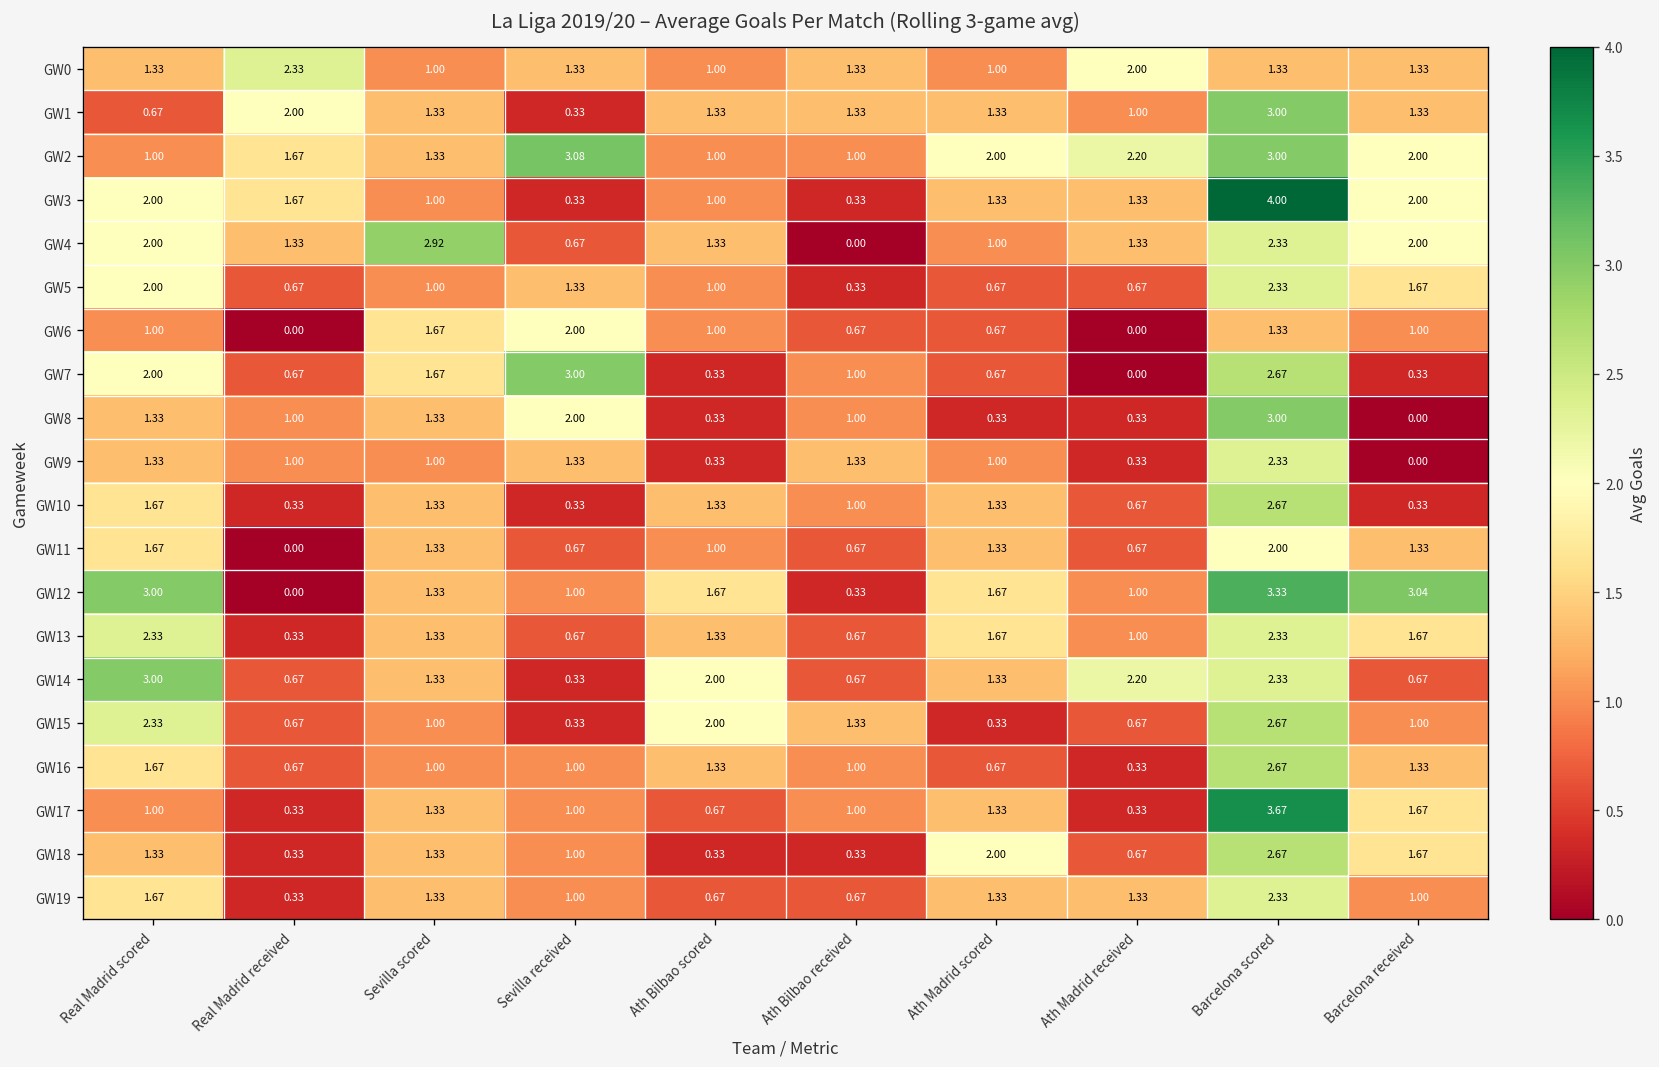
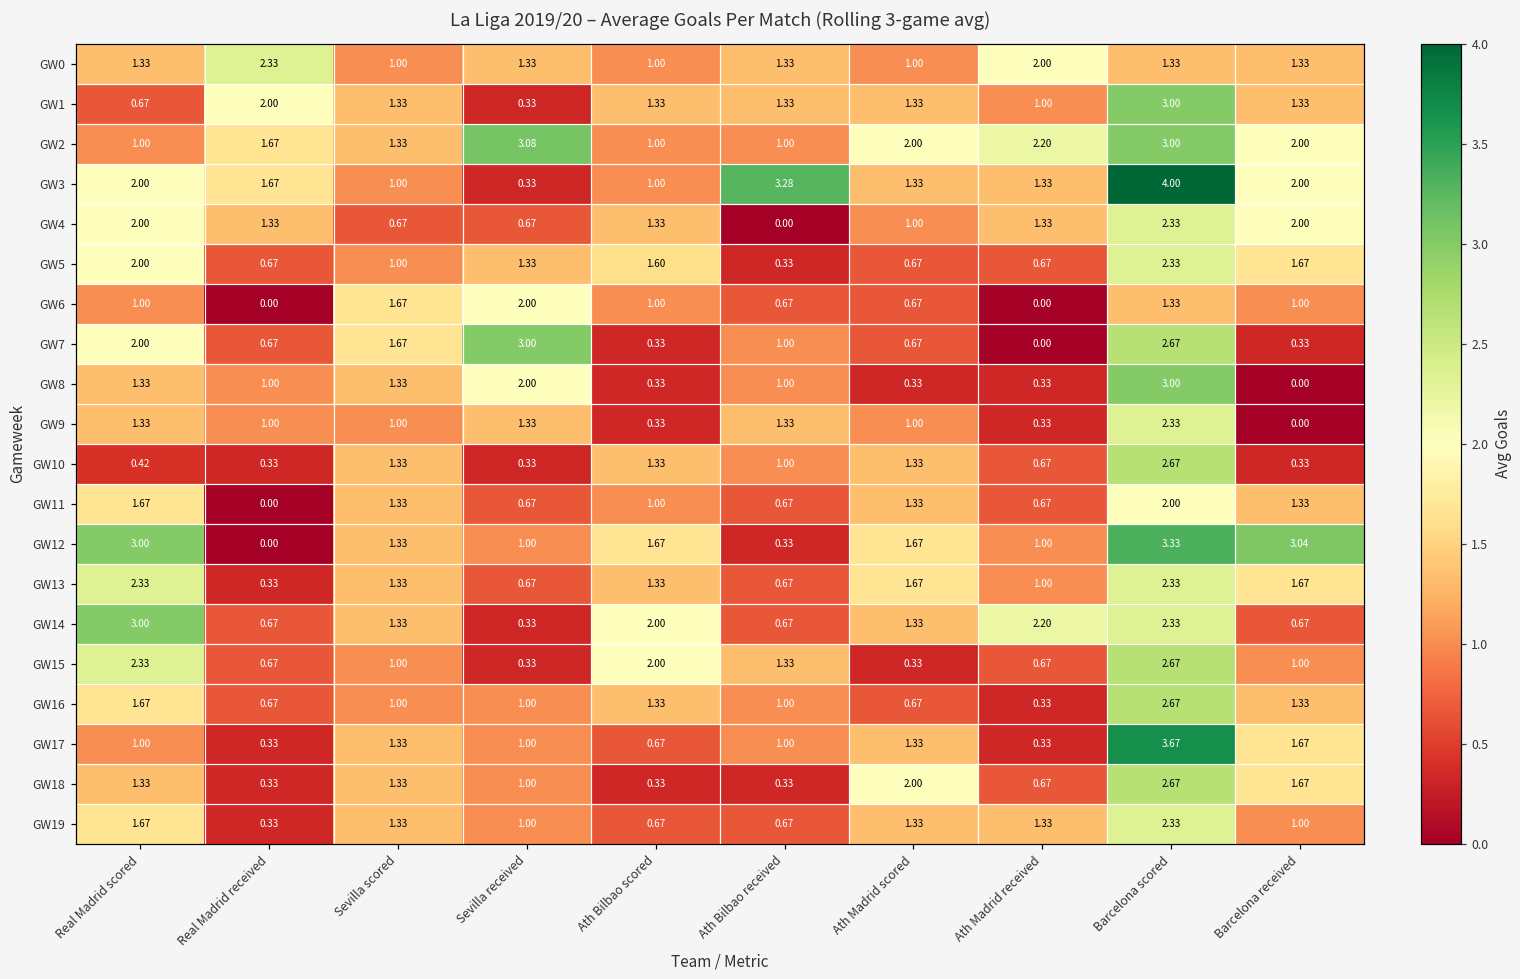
  {
    "GW0": {
      "Real Madrid scored": 1.33,
      "Real Madrid received": 2.33,
      "Sevilla scored": 1.00,
      "Sevilla received": 1.33,
      "Ath Bilbao scored": 1.00,
      "Ath Bilbao received": 1.33,
      "Ath Madrid scored": 1.00,
      "Ath Madrid received": 2.00,
      "Barcelona scored": 1.33,
      "Barcelona received": 1.33
    },
    "GW1": {
      "Real Madrid scored": 0.67,
      "Real Madrid received": 2.00,
      "Sevilla scored": 1.33,
      "Sevilla received": 0.33,
      "Ath Bilbao scored": 1.33,
      "Ath Bilbao received": 1.33,
      "Ath Madrid scored": 1.33,
      "Ath Madrid received": 1.00,
      "Barcelona scored": 3.00,
      "Barcelona received": 1.33
    },
    "GW2": {
      "Real Madrid scored": 1.00,
      "Real Madrid received": 1.67,
      "Sevilla scored": 1.33,
      "Sevilla received": 3.08,
      "Ath Bilbao scored": 1.00,
      "Ath Bilbao received": 1.00,
      "Ath Madrid scored": 2.00,
      "Ath Madrid received": 2.20,
      "Barcelona scored": 3.00,
      "Barcelona received": 2.00
    },
    "GW3": {
      "Real Madrid scored": 2.00,
      "Real Madrid received": 1.67,
      "Sevilla scored": 1.00,
      "Sevilla received": 0.33,
      "Ath Bilbao scored": 1.00,
-     "Ath Bilbao received": 0.33,
+     "Ath Bilbao received": 3.28,
      "Ath Madrid scored": 1.33,
      "Ath Madrid received": 1.33,
      "Barcelona scored": 4.00,
      "Barcelona received": 2.00
    },
    "GW4": {
      "Real Madrid scored": 2.00,
      "Real Madrid received": 1.33,
-     "Sevilla scored": 2.92,
+     "Sevilla scored": 0.67,
      "Sevilla received": 0.67,
      "Ath Bilbao scored": 1.33,
      "Ath Bilbao received": 0.00,
      "Ath Madrid scored": 1.00,
      "Ath Madrid received": 1.33,
      "Barcelona scored": 2.33,
      "Barcelona received": 2.00
    },
    "GW5": {
      "Real Madrid scored": 2.00,
      "Real Madrid received": 0.67,
      "Sevilla scored": 1.00,
      "Sevilla received": 1.33,
-     "Ath Bilbao scored": 1.00,
+     "Ath Bilbao scored": 1.60,
      "Ath Bilbao received": 0.33,
      "Ath Madrid scored": 0.67,
      "Ath Madrid received": 0.67,
      "Barcelona scored": 2.33,
      "Barcelona received": 1.67
    },
    "GW6": {
      "Real Madrid scored": 1.00,
      "Real Madrid received": 0.00,
      "Sevilla scored": 1.67,
      "Sevilla received": 2.00,
      "Ath Bilbao scored": 1.00,
      "Ath Bilbao received": 0.67,
      "Ath Madrid scored": 0.67,
      "Ath Madrid received": 0.00,
      "Barcelona scored": 1.33,
      "Barcelona received": 1.00
    },
    "GW7": {
      "Real Madrid scored": 2.00,
      "Real Madrid received": 0.67,
      "Sevilla scored": 1.67,
      "Sevilla received": 3.00,
      "Ath Bilbao scored": 0.33,
      "Ath Bilbao received": 1.00,
      "Ath Madrid scored": 0.67,
      "Ath Madrid received": 0.00,
      "Barcelona scored": 2.67,
      "Barcelona received": 0.33
    },
    "GW8": {
      "Real Madrid scored": 1.33,
      "Real Madrid received": 1.00,
      "Sevilla scored": 1.33,
      "Sevilla received": 2.00,
      "Ath Bilbao scored": 0.33,
      "Ath Bilbao received": 1.00,
      "Ath Madrid scored": 0.33,
      "Ath Madrid received": 0.33,
      "Barcelona scored": 3.00,
      "Barcelona received": 0.00
    },
    "GW9": {
      "Real Madrid scored": 1.33,
      "Real Madrid received": 1.00,
      "Sevilla scored": 1.00,
      "Sevilla received": 1.33,
      "Ath Bilbao scored": 0.33,
      "Ath Bilbao received": 1.33,
      "Ath Madrid scored": 1.00,
      "Ath Madrid received": 0.33,
      "Barcelona scored": 2.33,
      "Barcelona received": 0.00
    },
    "GW10": {
-     "Real Madrid scored": 1.67,
+     "Real Madrid scored": 0.42,
      "Real Madrid received": 0.33,
      "Sevilla scored": 1.33,
      "Sevilla received": 0.33,
      "Ath Bilbao scored": 1.33,
      "Ath Bilbao received": 1.00,
      "Ath Madrid scored": 1.33,
      "Ath Madrid received": 0.67,
      "Barcelona scored": 2.67,
      "Barcelona received": 0.33
    },
    "GW11": {
      "Real Madrid scored": 1.67,
      "Real Madrid received": 0.00,
      "Sevilla scored": 1.33,
      "Sevilla received": 0.67,
      "Ath Bilbao scored": 1.00,
      "Ath Bilbao received": 0.67,
      "Ath Madrid scored": 1.33,
      "Ath Madrid received": 0.67,
      "Barcelona scored": 2.00,
      "Barcelona received": 1.33
    },
    "GW12": {
      "Real Madrid scored": 3.00,
      "Real Madrid received": 0.00,
      "Sevilla scored": 1.33,
      "Sevilla received": 1.00,
      "Ath Bilbao scored": 1.67,
      "Ath Bilbao received": 0.33,
      "Ath Madrid scored": 1.67,
      "Ath Madrid received": 1.00,
      "Barcelona scored": 3.33,
      "Barcelona received": 3.04
    },
    "GW13": {
      "Real Madrid scored": 2.33,
      "Real Madrid received": 0.33,
      "Sevilla scored": 1.33,
      "Sevilla received": 0.67,
      "Ath Bilbao scored": 1.33,
      "Ath Bilbao received": 0.67,
      "Ath Madrid scored": 1.67,
      "Ath Madrid received": 1.00,
      "Barcelona scored": 2.33,
      "Barcelona received": 1.67
    },
    "GW14": {
      "Real Madrid scored": 3.00,
      "Real Madrid received": 0.67,
      "Sevilla scored": 1.33,
      "Sevilla received": 0.33,
      "Ath Bilbao scored": 2.00,
      "Ath Bilbao received": 0.67,
      "Ath Madrid scored": 1.33,
      "Ath Madrid received": 2.20,
      "Barcelona scored": 2.33,
      "Barcelona received": 0.67
    },
    "GW15": {
      "Real Madrid scored": 2.33,
      "Real Madrid received": 0.67,
      "Sevilla scored": 1.00,
      "Sevilla received": 0.33,
      "Ath Bilbao scored": 2.00,
      "Ath Bilbao received": 1.33,
      "Ath Madrid scored": 0.33,
      "Ath Madrid received": 0.67,
      "Barcelona scored": 2.67,
      "Barcelona received": 1.00
    },
    "GW16": {
      "Real Madrid scored": 1.67,
      "Real Madrid received": 0.67,
      "Sevilla scored": 1.00,
      "Sevilla received": 1.00,
      "Ath Bilbao scored": 1.33,
      "Ath Bilbao received": 1.00,
      "Ath Madrid scored": 0.67,
      "Ath Madrid received": 0.33,
      "Barcelona scored": 2.67,
      "Barcelona received": 1.33
    },
    "GW17": {
      "Real Madrid scored": 1.00,
      "Real Madrid received": 0.33,
      "Sevilla scored": 1.33,
      "Sevilla received": 1.00,
      "Ath Bilbao scored": 0.67,
      "Ath Bilbao received": 1.00,
      "Ath Madrid scored": 1.33,
      "Ath Madrid received": 0.33,
      "Barcelona scored": 3.67,
      "Barcelona received": 1.67
    },
    "GW18": {
      "Real Madrid scored": 1.33,
      "Real Madrid received": 0.33,
      "Sevilla scored": 1.33,
      "Sevilla received": 1.00,
      "Ath Bilbao scored": 0.33,
      "Ath Bilbao received": 0.33,
      "Ath Madrid scored": 2.00,
      "Ath Madrid received": 0.67,
      "Barcelona scored": 2.67,
      "Barcelona received": 1.67
    },
    "GW19": {
      "Real Madrid scored": 1.67,
      "Real Madrid received": 0.33,
      "Sevilla scored": 1.33,
      "Sevilla received": 1.00,
      "Ath Bilbao scored": 0.67,
      "Ath Bilbao received": 0.67,
      "Ath Madrid scored": 1.33,
      "Ath Madrid received": 1.33,
      "Barcelona scored": 2.33,
      "Barcelona received": 1.00
    }
  }
